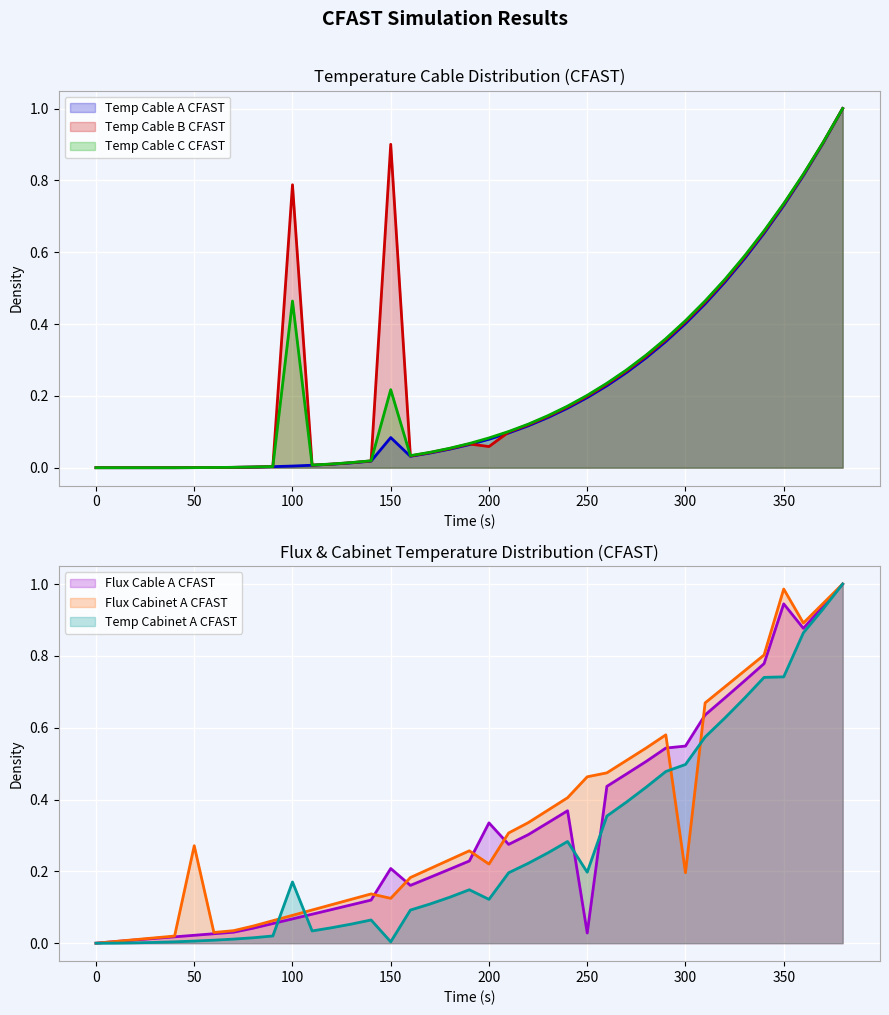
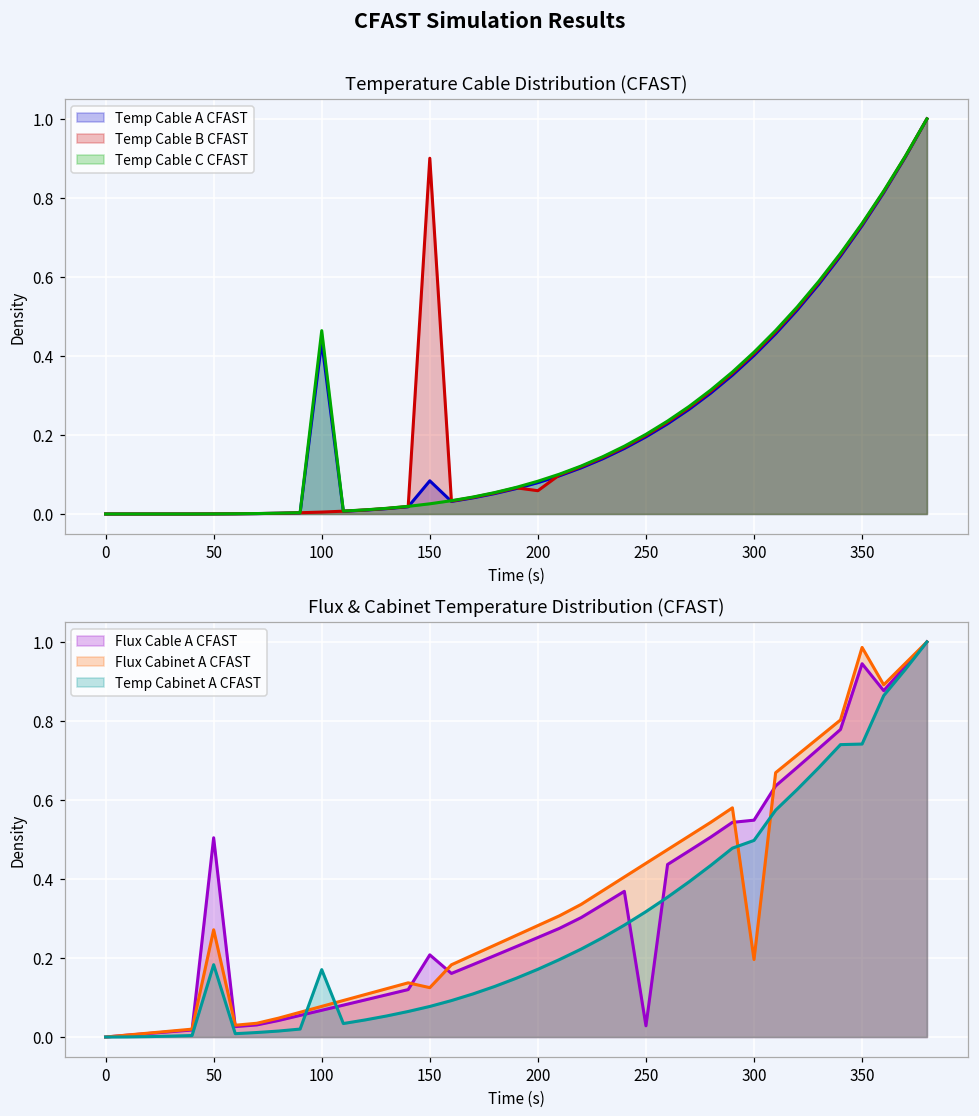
  {
    "Temperature Cable Distribution (CFAST)": {
      "Temp Cable A CFAST": {
-       "100": 0.00,
+       "100": 0.44,
        "150": 0.08
      },
      "Temp Cable B CFAST": {
-       "100": 0.79,
+       "100": 0.00,
        "150": 0.90,
        "200": 0.06
      },
      "Temp Cable C CFAST": {
        "100": 0.46,
-       "150": 0.22
+       "150": 0.03
      }
    },
    "Flux & Cabinet Temperature Distribution (CFAST)": {
      "Flux Cable A CFAST": {
-       "50": 0.02,
+       "50": 0.50,
        "100": 0.07,
        "150": 0.21,
-       "200": 0.34,
+       "200": 0.25,
        "250": 0.03,
        "300": 0.55,
        "350": 0.94
      },
      "Flux Cabinet A CFAST": {
        "50": 0.27,
        "100": 0.08,
        "150": 0.12,
-       "200": 0.22,
-       "250": 0.46,
+       "200": 0.28,
+       "250": 0.44,
        "300": 0.20,
        "350": 0.99
      },
      "Temp Cabinet A CFAST": {
-       "50": 0.01,
+       "50": 0.18,
        "100": 0.17,
-       "150": 0.00,
-       "200": 0.12,
-       "250": 0.20,
+       "150": 0.08,
+       "200": 0.17,
+       "250": 0.32,
        "300": 0.50,
        "350": 0.74
      }
    }
  }
